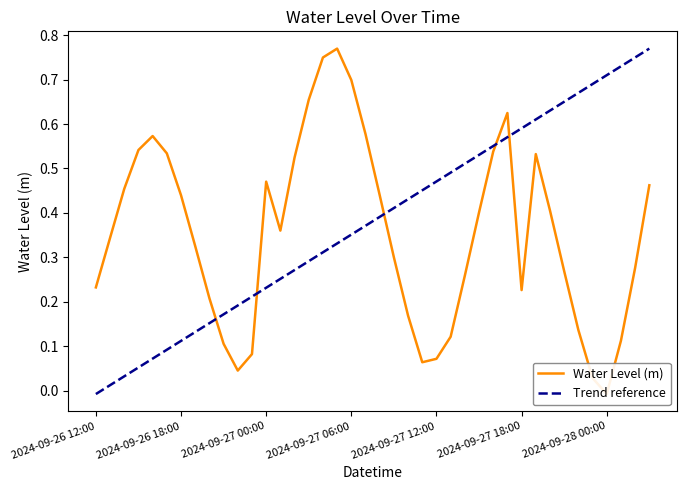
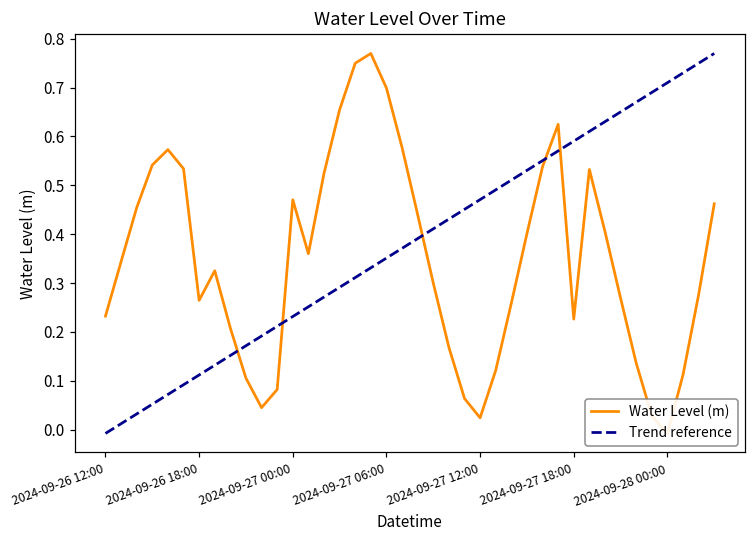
  {
    "Water Level (m)": {
      "2024-09-26 12:00": 0.23,
-     "2024-09-26 18:00": 0.44,
+     "2024-09-26 18:00": 0.26,
      "2024-09-27 00:00": 0.47,
      "2024-09-27 06:00": 0.70,
-     "2024-09-27 12:00": 0.07,
+     "2024-09-27 12:00": 0.02,
      "2024-09-27 18:00": 0.23
    },
    "Trend reference": {
      "2024-09-26 12:00": -0.01
    }
  }
